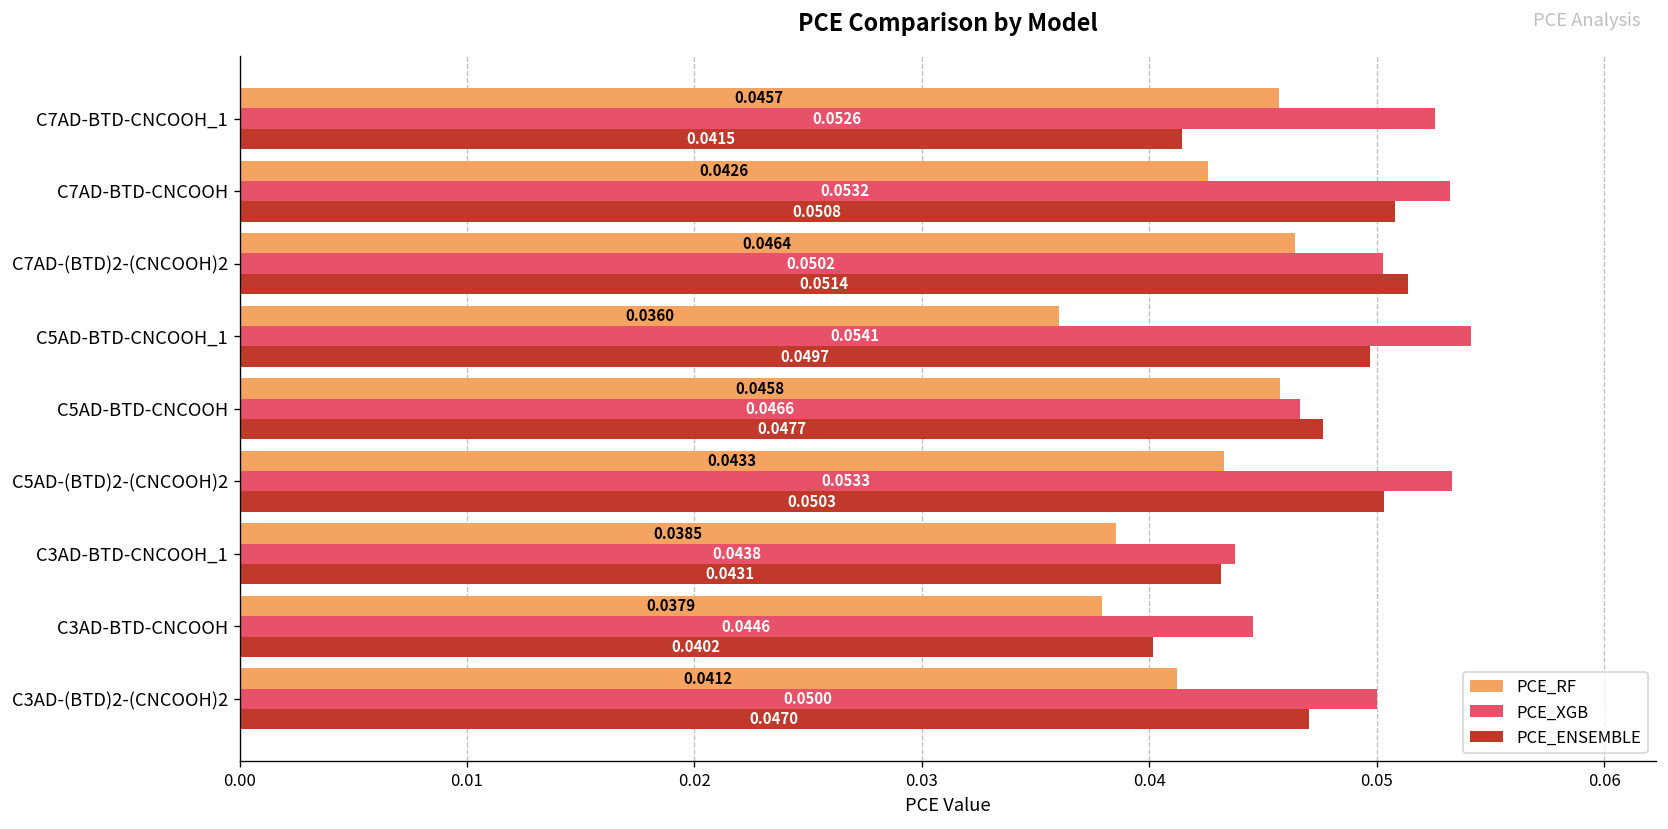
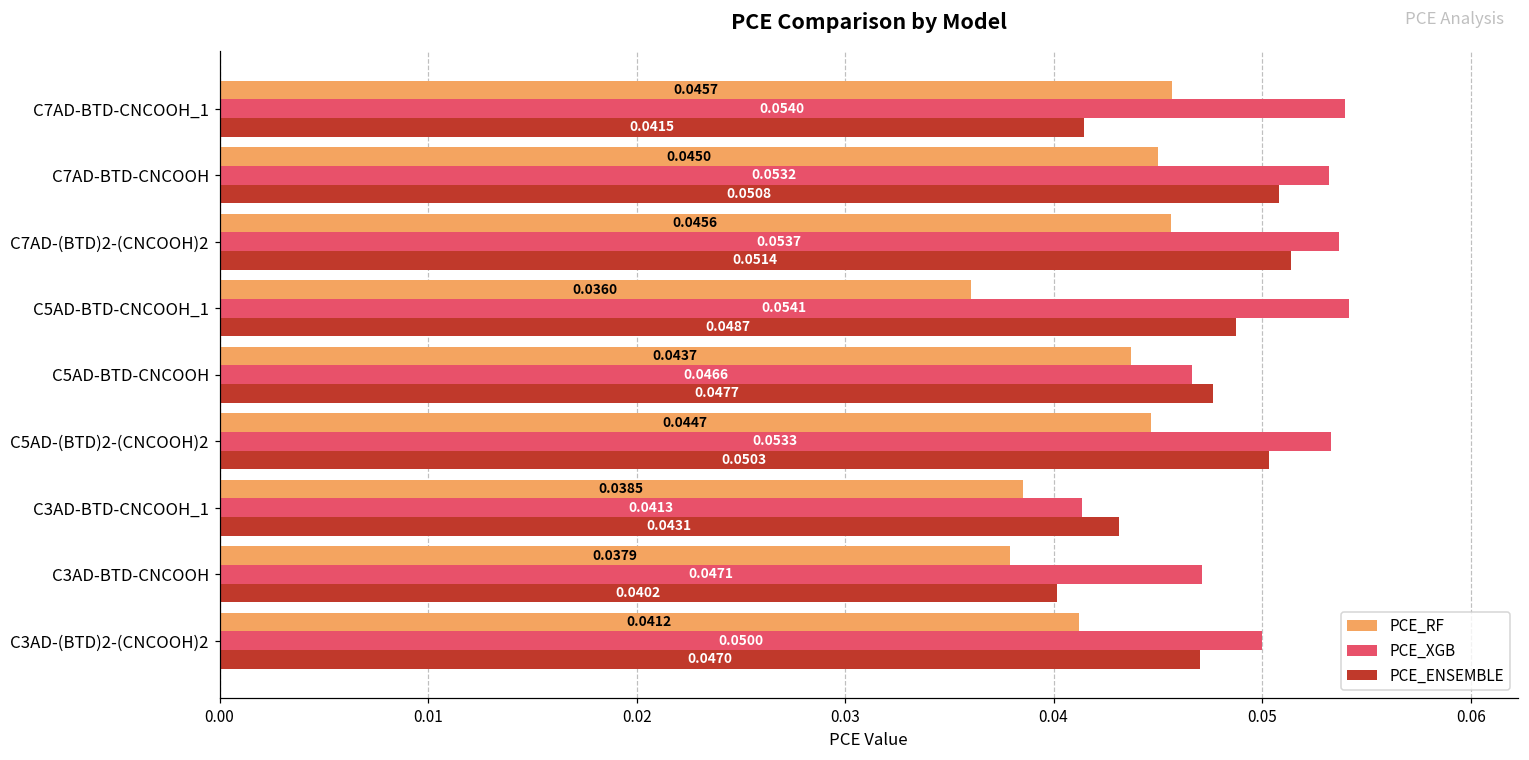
  {
    "PCE_RF": {
      "C7AD-BTD-CNCOOH_1": 0.0457,
-     "C7AD-BTD-CNCOOH": 0.0426,
-     "C7AD-(BTD)2-(CNCOOH)2": 0.0464,
+     "C7AD-BTD-CNCOOH": 0.0450,
+     "C7AD-(BTD)2-(CNCOOH)2": 0.0456,
      "C5AD-BTD-CNCOOH_1": 0.0360,
-     "C5AD-BTD-CNCOOH": 0.0458,
-     "C5AD-(BTD)2-(CNCOOH)2": 0.0433,
+     "C5AD-BTD-CNCOOH": 0.0437,
+     "C5AD-(BTD)2-(CNCOOH)2": 0.0447,
      "C3AD-BTD-CNCOOH_1": 0.0385,
      "C3AD-BTD-CNCOOH": 0.0379,
      "C3AD-(BTD)2-(CNCOOH)2": 0.0412
    },
    "PCE_XGB": {
-     "C7AD-BTD-CNCOOH_1": 0.0526,
+     "C7AD-BTD-CNCOOH_1": 0.0540,
      "C7AD-BTD-CNCOOH": 0.0532,
-     "C7AD-(BTD)2-(CNCOOH)2": 0.0502,
+     "C7AD-(BTD)2-(CNCOOH)2": 0.0537,
      "C5AD-BTD-CNCOOH_1": 0.0541,
      "C5AD-BTD-CNCOOH": 0.0466,
      "C5AD-(BTD)2-(CNCOOH)2": 0.0533,
-     "C3AD-BTD-CNCOOH_1": 0.0438,
-     "C3AD-BTD-CNCOOH": 0.0446,
+     "C3AD-BTD-CNCOOH_1": 0.0413,
+     "C3AD-BTD-CNCOOH": 0.0471,
      "C3AD-(BTD)2-(CNCOOH)2": 0.0500
    },
    "PCE_ENSEMBLE": {
      "C7AD-BTD-CNCOOH_1": 0.0415,
      "C7AD-BTD-CNCOOH": 0.0508,
      "C7AD-(BTD)2-(CNCOOH)2": 0.0514,
-     "C5AD-BTD-CNCOOH_1": 0.0497,
+     "C5AD-BTD-CNCOOH_1": 0.0487,
      "C5AD-BTD-CNCOOH": 0.0477,
      "C5AD-(BTD)2-(CNCOOH)2": 0.0503,
      "C3AD-BTD-CNCOOH_1": 0.0431,
      "C3AD-BTD-CNCOOH": 0.0402,
      "C3AD-(BTD)2-(CNCOOH)2": 0.0470
    }
  }
